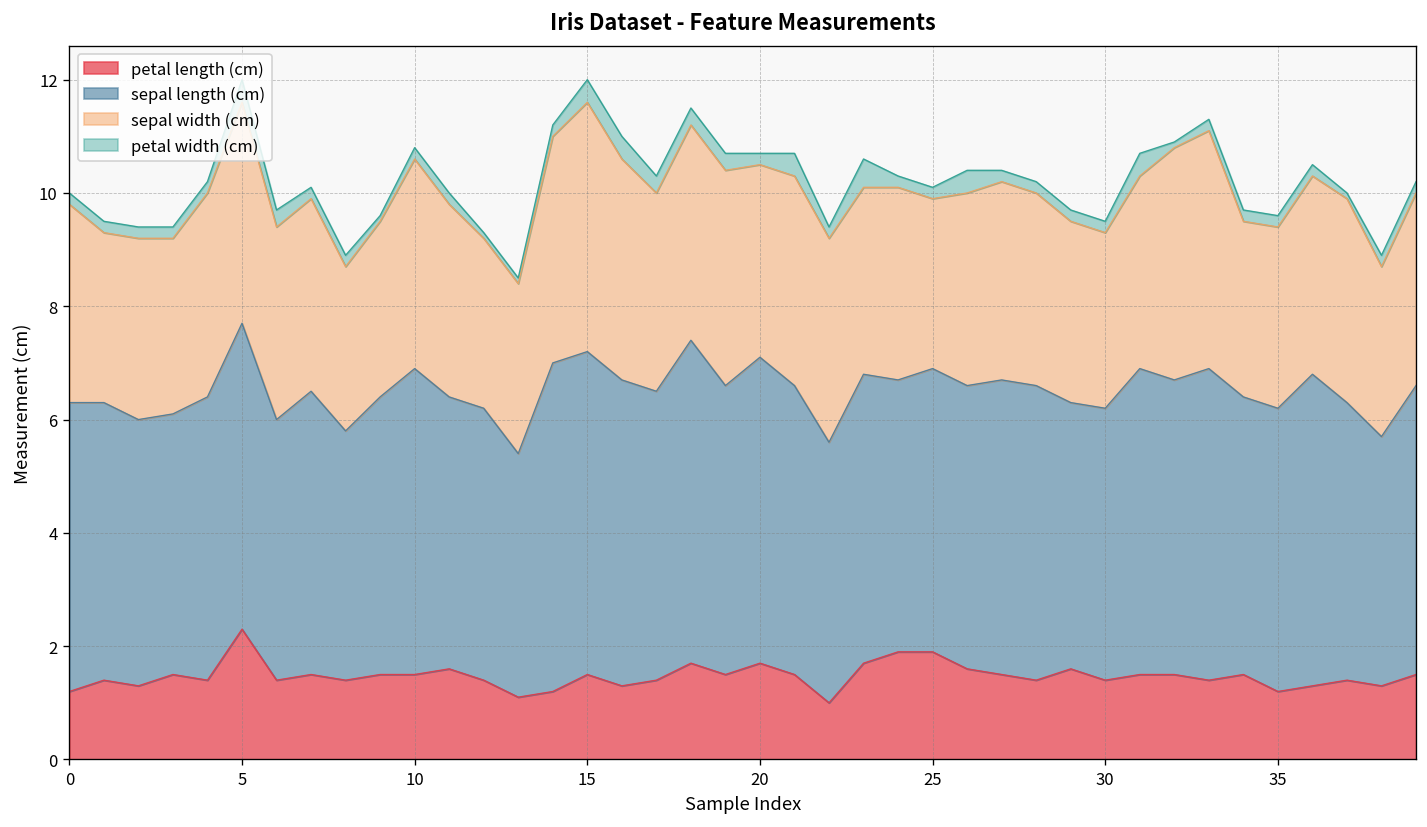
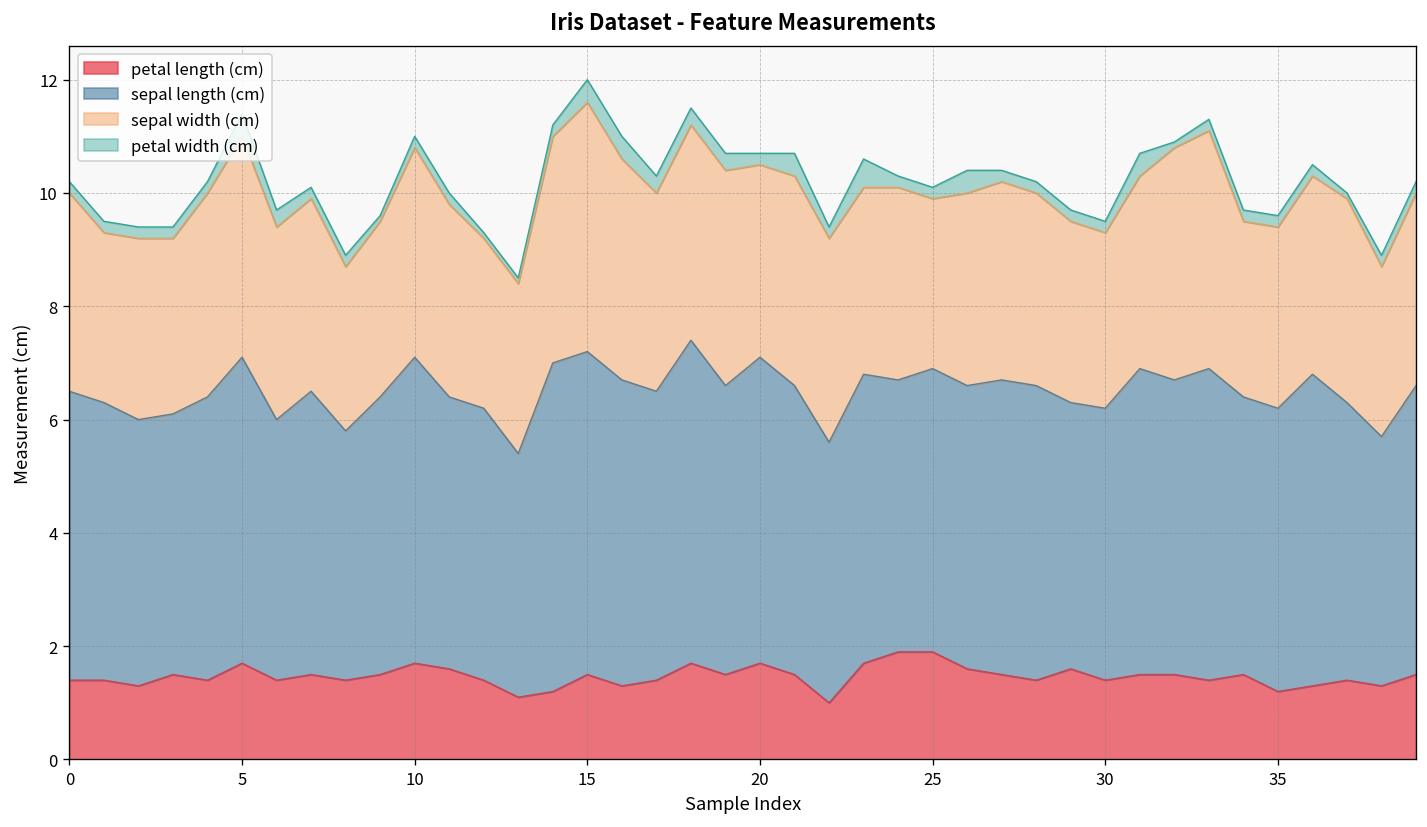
  {
    "petal length (cm)": {
-     "0": 1.2,
-     "5": 2.3,
-     "10": 1.5,
+     "0": 1.4,
+     "5": 1.7,
+     "10": 1.7,
      "15": 1.5,
      "20": 1.7,
      "25": 1.9,
      "30": 1.4,
      "35": 1.2
    },
    "sepal width (cm)": {
      "0": 3.5,
      "10": 3.7,
      "15": 4.4,
      "20": 3.4,
      "25": 3.0,
      "30": 3.1,
      "35": 3.2
    }
  }
